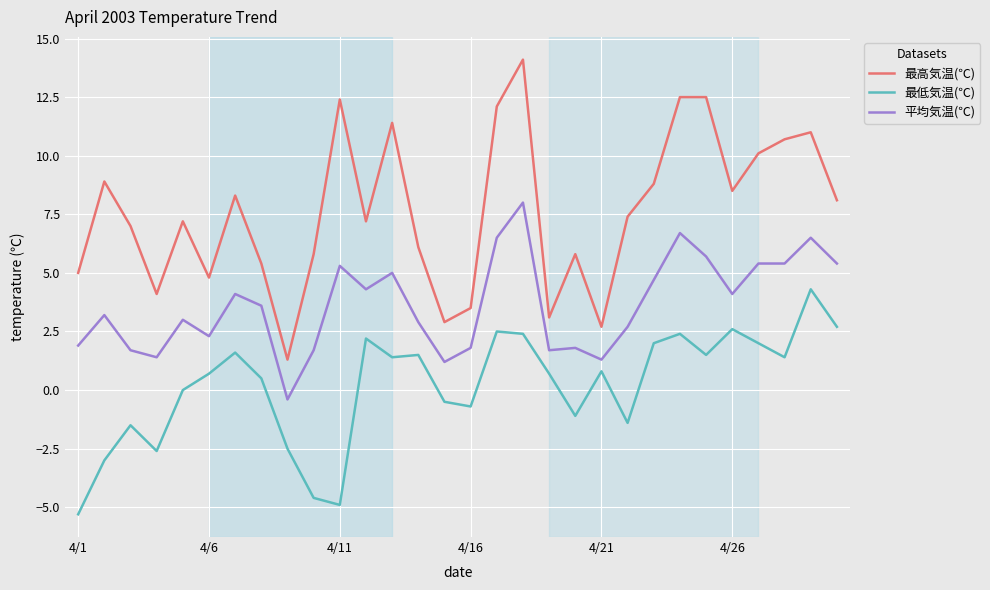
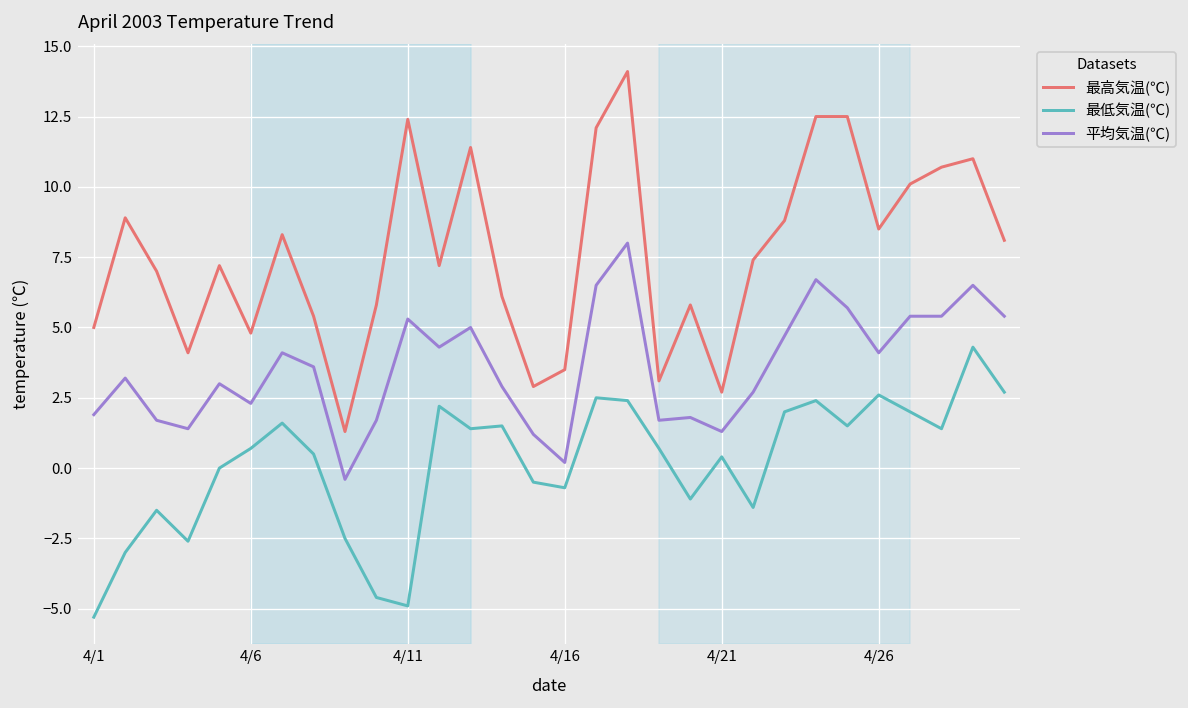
  {
    "最高気温(℃)": {
      "4/1": 5.0,
      "4/6": 4.8,
      "4/11": 12.4,
      "4/16": 3.5,
      "4/21": 2.7,
      "4/26": 8.5
    },
    "最低気温(℃)": {
      "4/1": -5.3,
      "4/6": 0.7,
      "4/11": -4.9,
      "4/16": -0.7,
-     "4/21": 0.8,
+     "4/21": 0.4,
      "4/26": 2.6
    },
    "平均気温(℃)": {
      "4/1": 1.9,
      "4/6": 2.3,
      "4/11": 5.3,
-     "4/16": 1.8,
+     "4/16": 0.2,
      "4/21": 1.3,
      "4/26": 4.1
    }
  }
